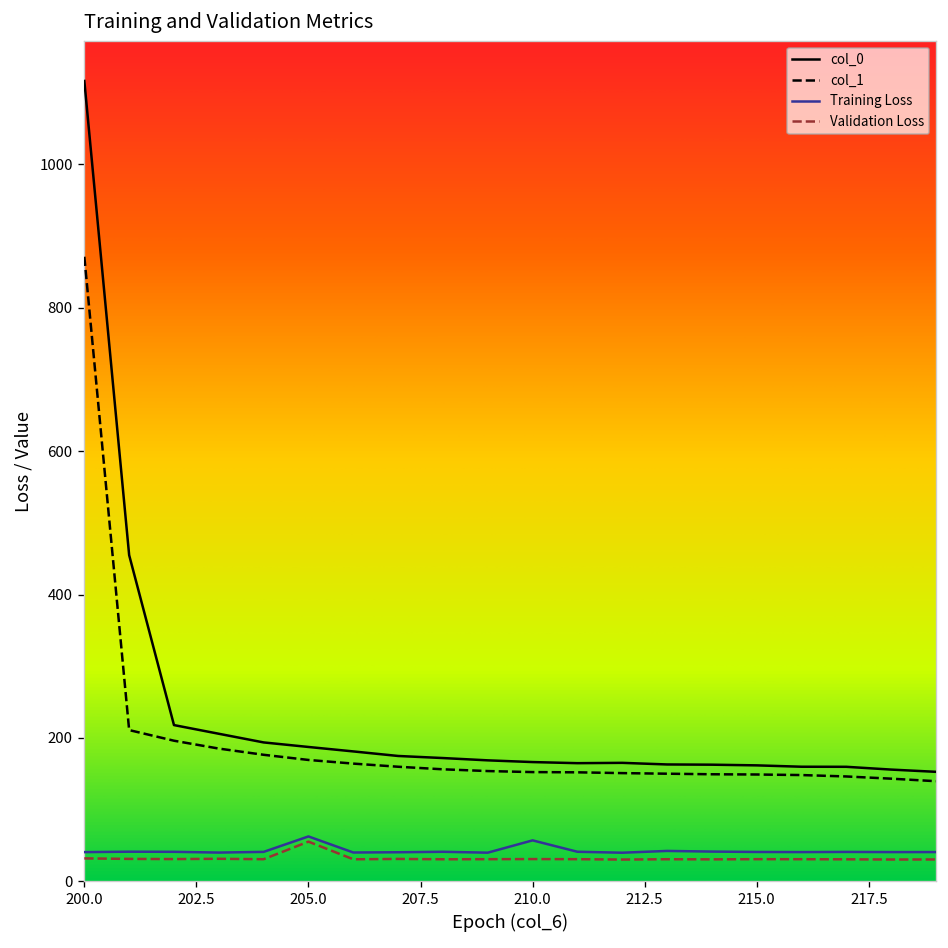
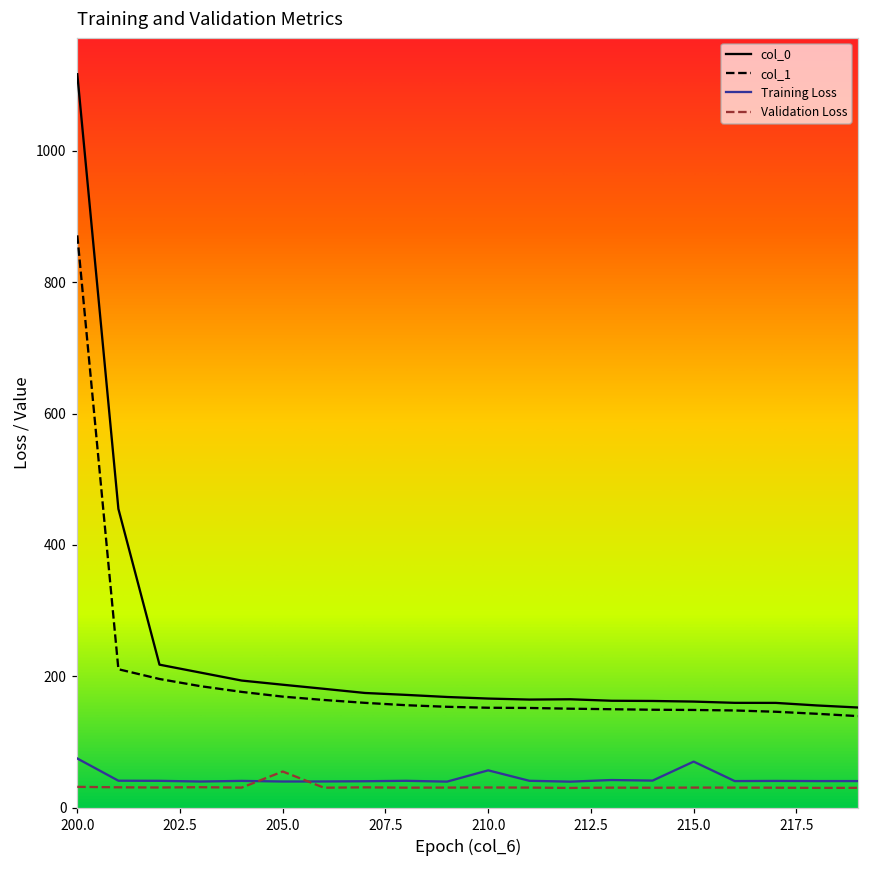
  {
    "Training Loss": {
-     "200.0": 40,
-     "205.0": 60,
+     "200.0": 80,
+     "205.0": 40,
      "210.0": 60,
-     "215.0": 40
+     "215.0": 70
    },
    "Validation Loss": {
      "200.0": 30,
      "205.0": 60,
      "210.0": 30,
      "215.0": 30
    }
  }
